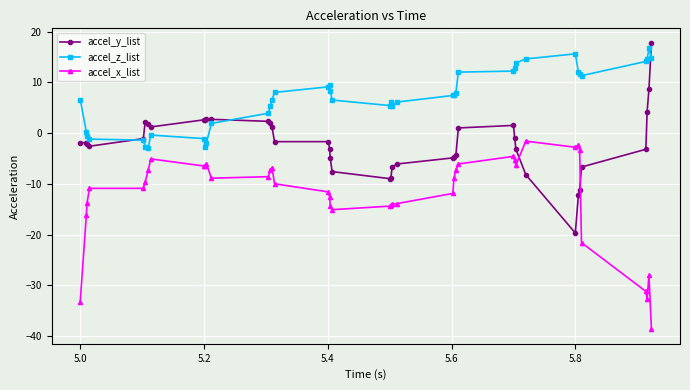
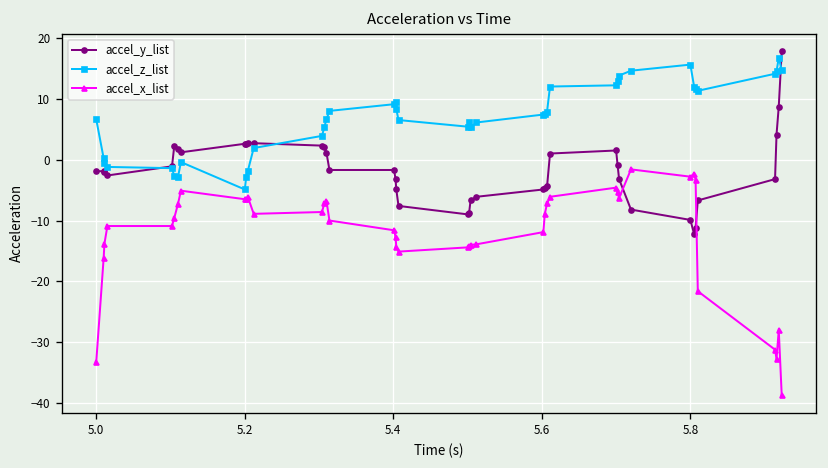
  {
    "accel_y_list": {
      "5.0": -2,
      "5.2": 3,
-     "5.8": -20
+     "5.8": -10
    },
    "accel_z_list": {
      "5.0": 7,
-     "5.2": -1,
+     "5.2": -5,
      "5.8": 16
    },
    "accel_x_list": {
      "5.0": -33,
      "5.2": -7,
      "5.8": -3
    }
  }
